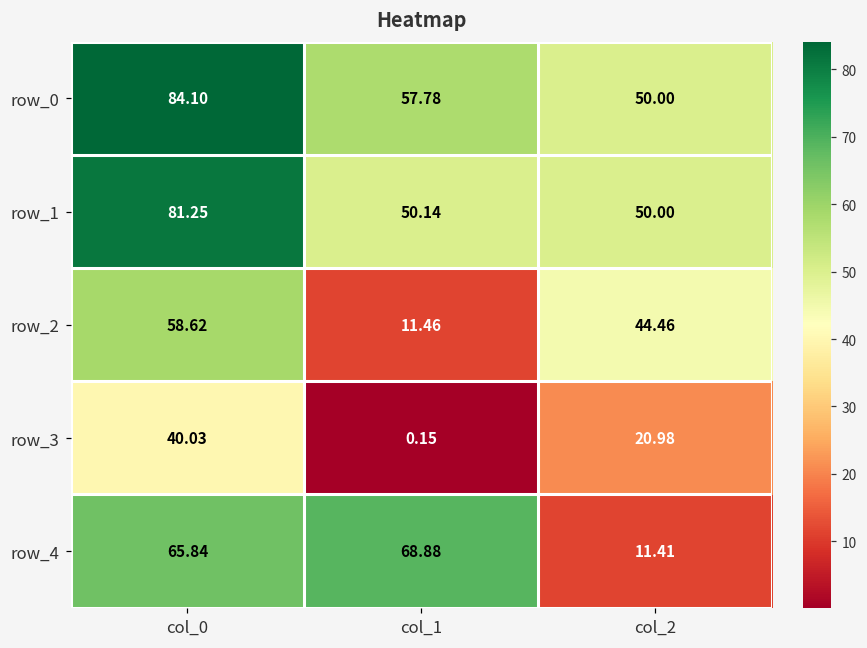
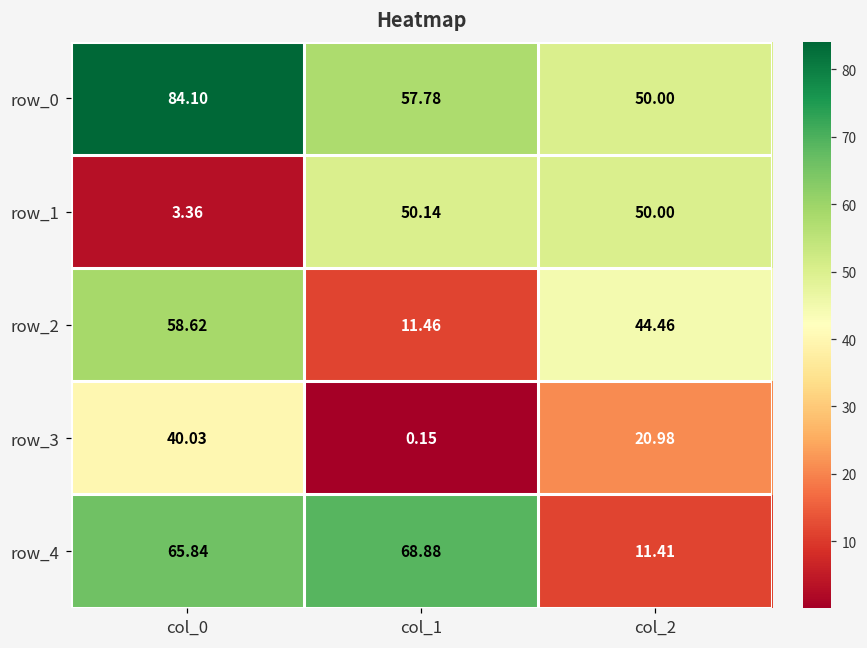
  {
    "row_0": {
      "col_0": 84.10,
      "col_1": 57.78,
      "col_2": 50.00
    },
    "row_1": {
-     "col_0": 81.25,
+     "col_0": 3.36,
      "col_1": 50.14,
      "col_2": 50.00
    },
    "row_2": {
      "col_0": 58.62,
      "col_1": 11.46,
      "col_2": 44.46
    },
    "row_3": {
      "col_0": 40.03,
      "col_1": 0.15,
      "col_2": 20.98
    },
    "row_4": {
      "col_0": 65.84,
      "col_1": 68.88,
      "col_2": 11.41
    }
  }
